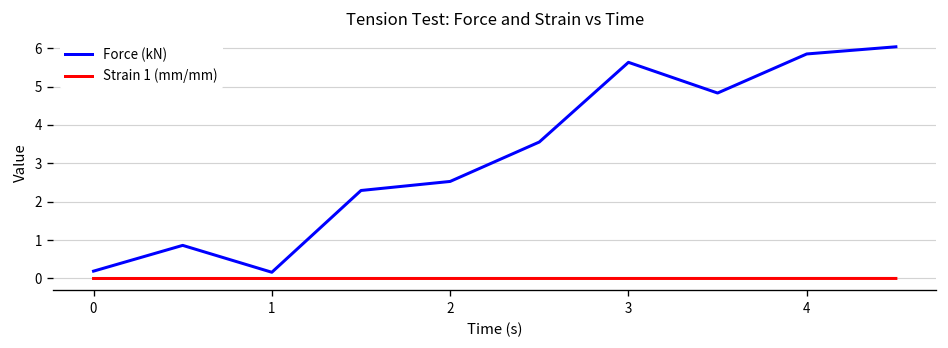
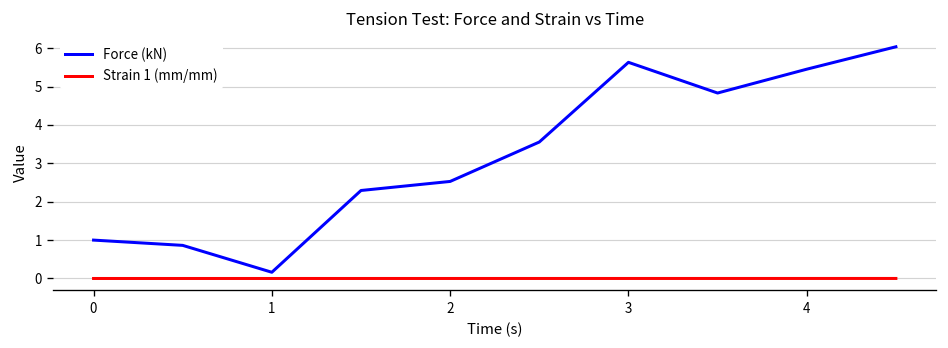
  {
    "Force (kN)": {
-     "0": 0.2,
+     "0": 1.0,
      "1": 0.2,
      "2": 2.5,
      "3": 5.6,
-     "4": 5.9
+     "4": 5.5
    },
    "Strain 1 (mm/mm)": {
      "0": 0.0,
      "1": 0.0,
      "2": 0.0,
      "3": 0.0,
      "4": 0.0
    }
  }
